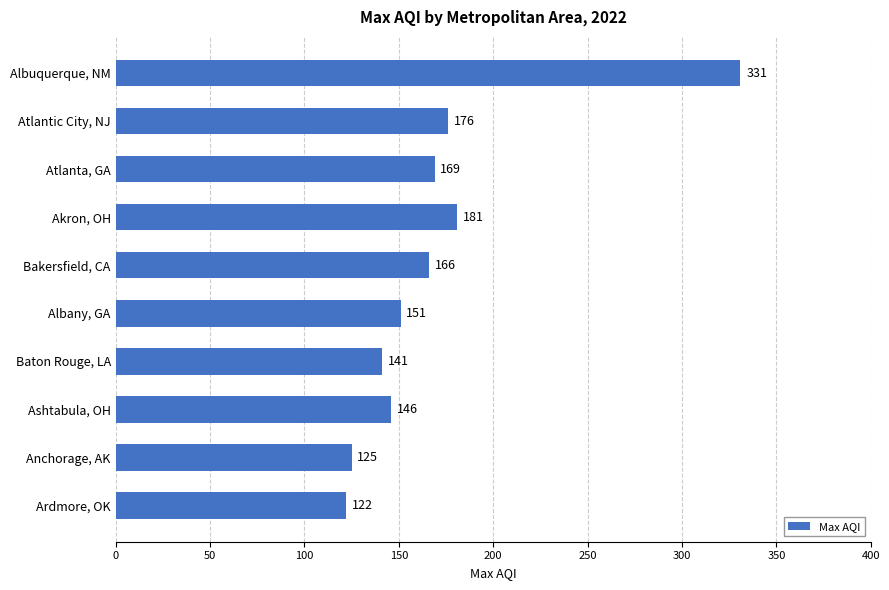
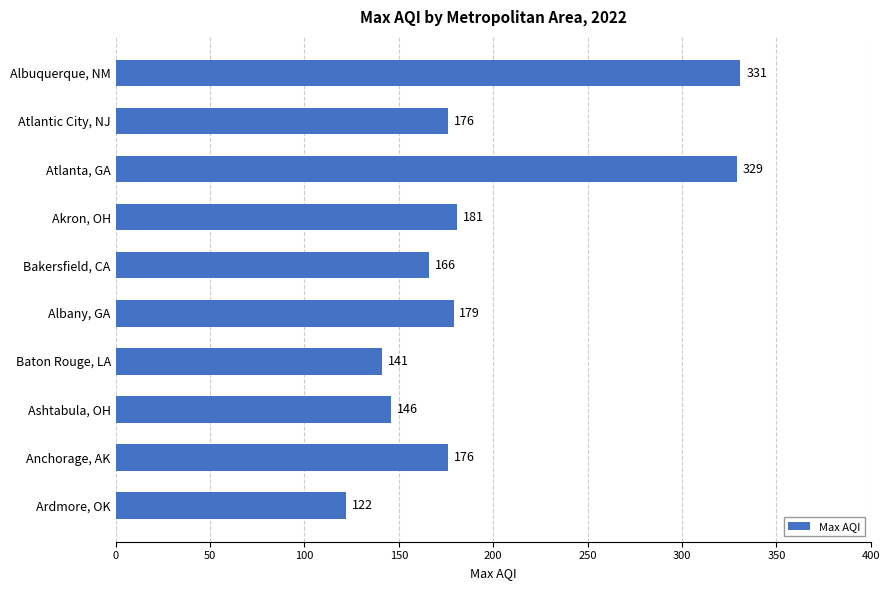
  {
    "Albuquerque, NM": 331,
    "Atlantic City, NJ": 176,
-   "Atlanta, GA": 169,
+   "Atlanta, GA": 329,
    "Akron, OH": 181,
    "Bakersfield, CA": 166,
-   "Albany, GA": 151,
+   "Albany, GA": 179,
    "Baton Rouge, LA": 141,
    "Ashtabula, OH": 146,
-   "Anchorage, AK": 125,
+   "Anchorage, AK": 176,
    "Ardmore, OK": 122
  }
